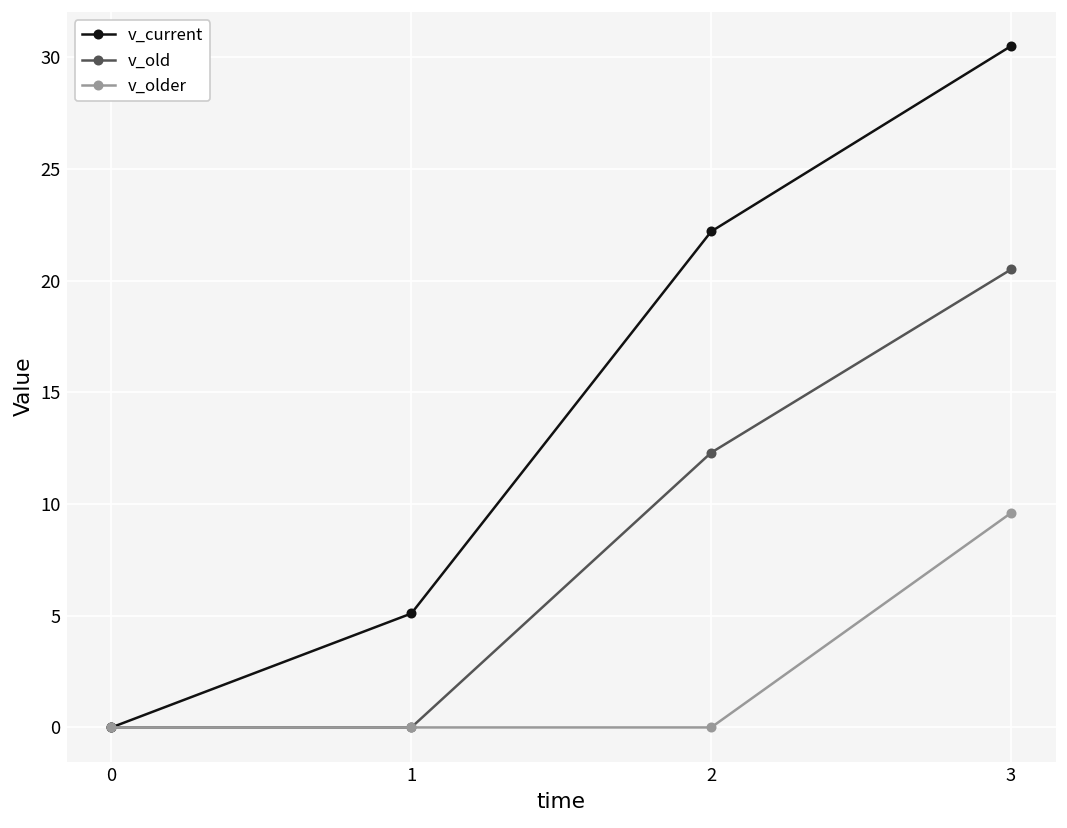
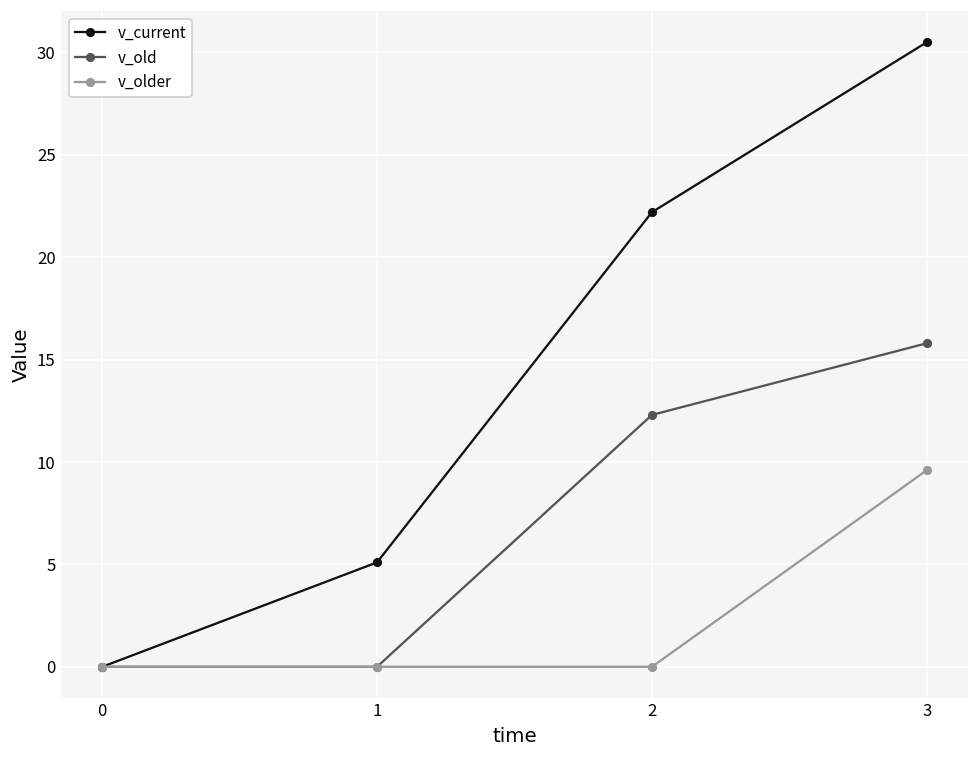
  {
    "v_current": {
      "1": 5.1,
      "2": 22.2,
      "3": 30.5
    },
    "v_old": {
      "2": 12.3,
-     "3": 20.5
+     "3": 15.8
    },
    "v_older": {
      "2": 0.0,
      "3": 9.6
    }
  }
